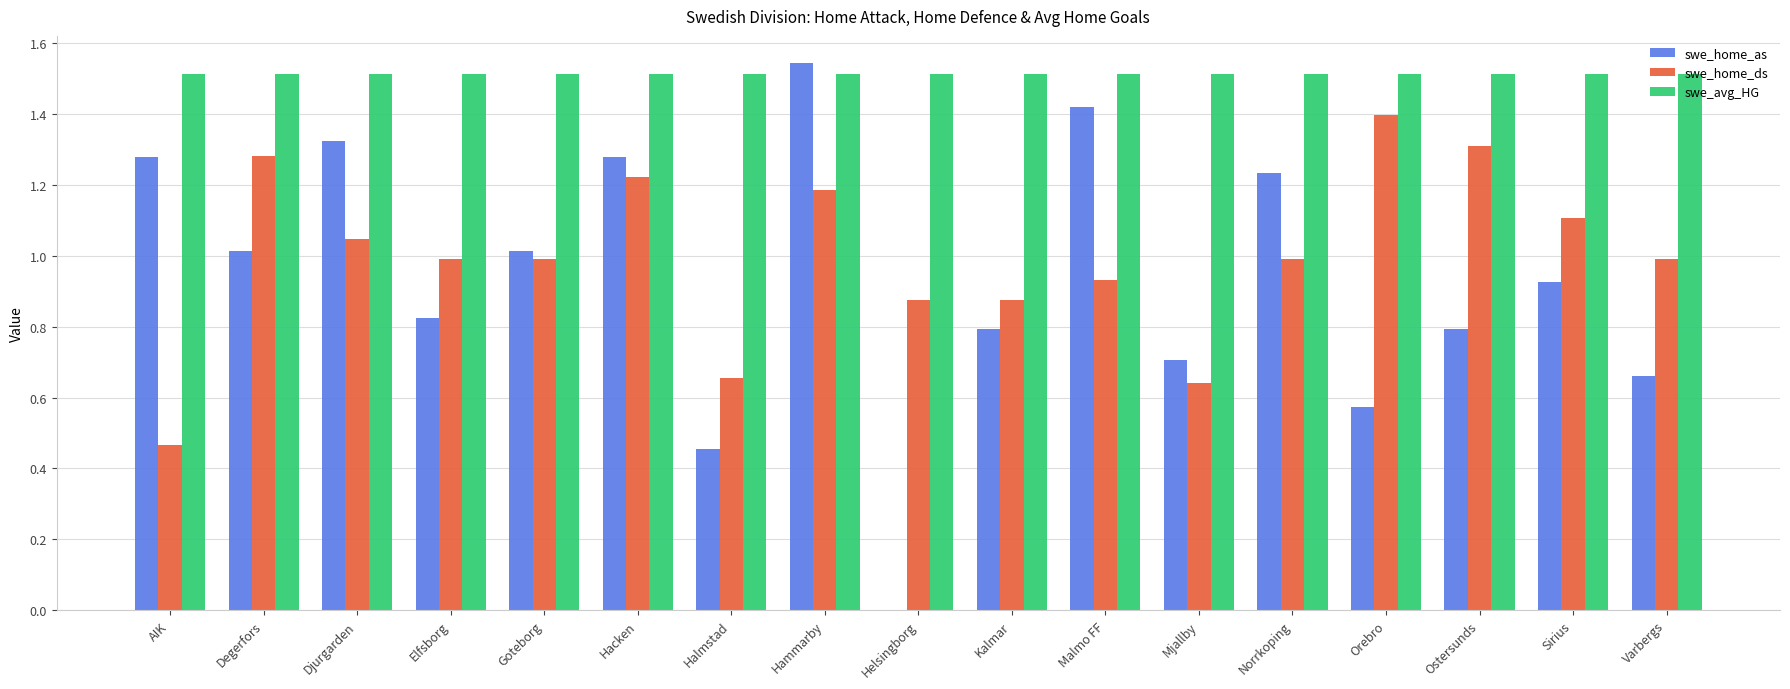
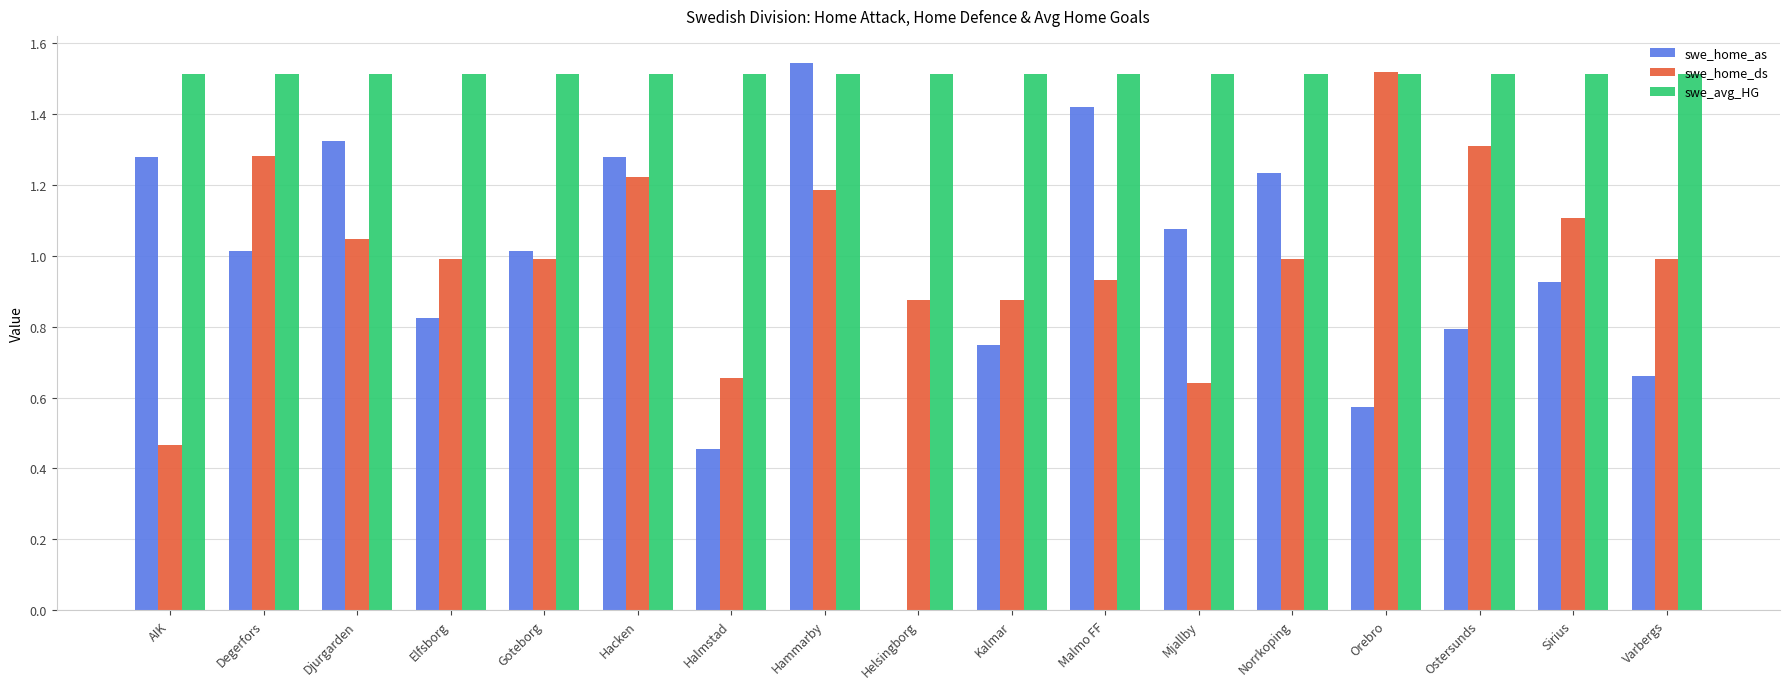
  {
    "swe_home_as": {
      "AIK": 1.28,
      "Degerfors": 1.01,
      "Djurgarden": 1.32,
      "Elfsborg": 0.82,
      "Goteborg": 1.01,
      "Hacken": 1.28,
      "Halmstad": 0.45,
      "Hammarby": 1.54,
      "Helsingborg": 0.00,
-     "Kalmar": 0.79,
+     "Kalmar": 0.75,
      "Malmo FF": 1.42,
-     "Mjallby": 0.71,
+     "Mjallby": 1.08,
      "Norrkoping": 1.23,
      "Orebro": 0.57,
      "Ostersunds": 0.79,
      "Sirius": 0.93,
      "Varbergs": 0.66
    },
    "swe_home_ds": {
      "AIK": 0.47,
      "Degerfors": 1.28,
      "Djurgarden": 1.05,
      "Elfsborg": 0.99,
      "Goteborg": 0.99,
      "Hacken": 1.22,
      "Halmstad": 0.66,
      "Hammarby": 1.19,
      "Helsingborg": 0.87,
      "Kalmar": 0.87,
      "Malmo FF": 0.93,
      "Mjallby": 0.64,
      "Norrkoping": 0.99,
-     "Orebro": 1.40,
+     "Orebro": 1.52,
      "Ostersunds": 1.31,
      "Sirius": 1.11,
      "Varbergs": 0.99
    },
    "swe_avg_HG": {
      "AIK": 1.51,
      "Degerfors": 1.51,
      "Djurgarden": 1.51,
      "Elfsborg": 1.51,
      "Goteborg": 1.51,
      "Hacken": 1.51,
      "Halmstad": 1.51,
      "Hammarby": 1.51,
      "Helsingborg": 1.51,
      "Kalmar": 1.51,
      "Malmo FF": 1.51,
      "Mjallby": 1.51,
      "Norrkoping": 1.51,
      "Orebro": 1.51,
      "Ostersunds": 1.51,
      "Sirius": 1.51,
      "Varbergs": 1.51
    }
  }
